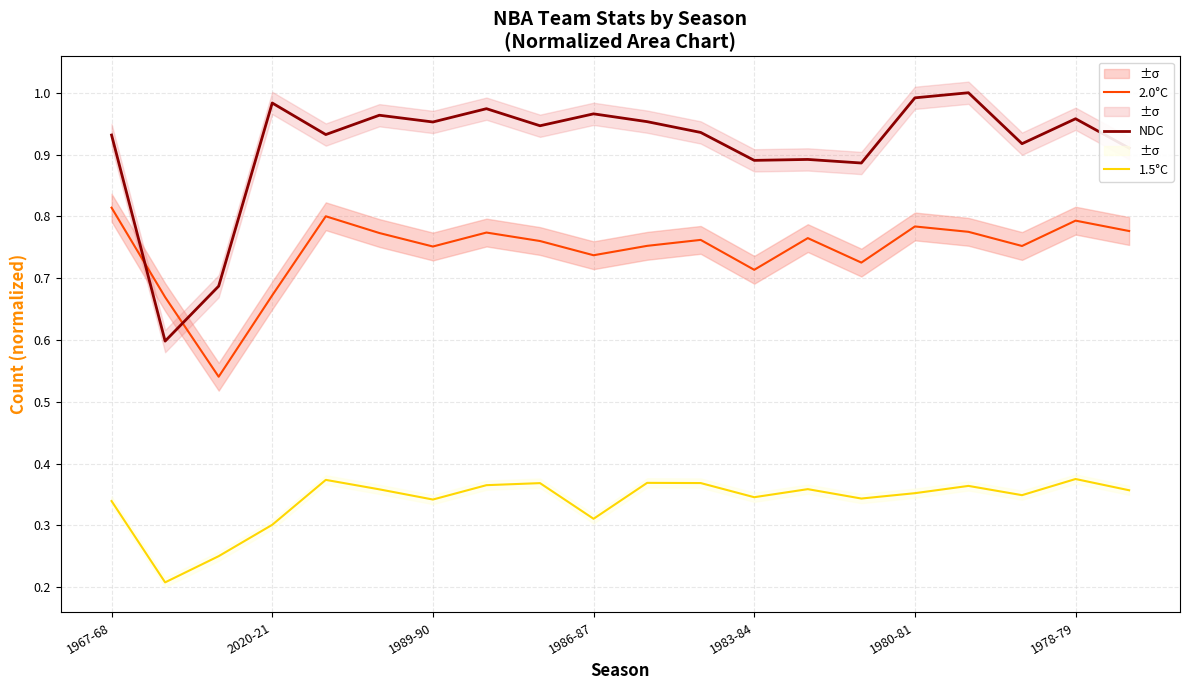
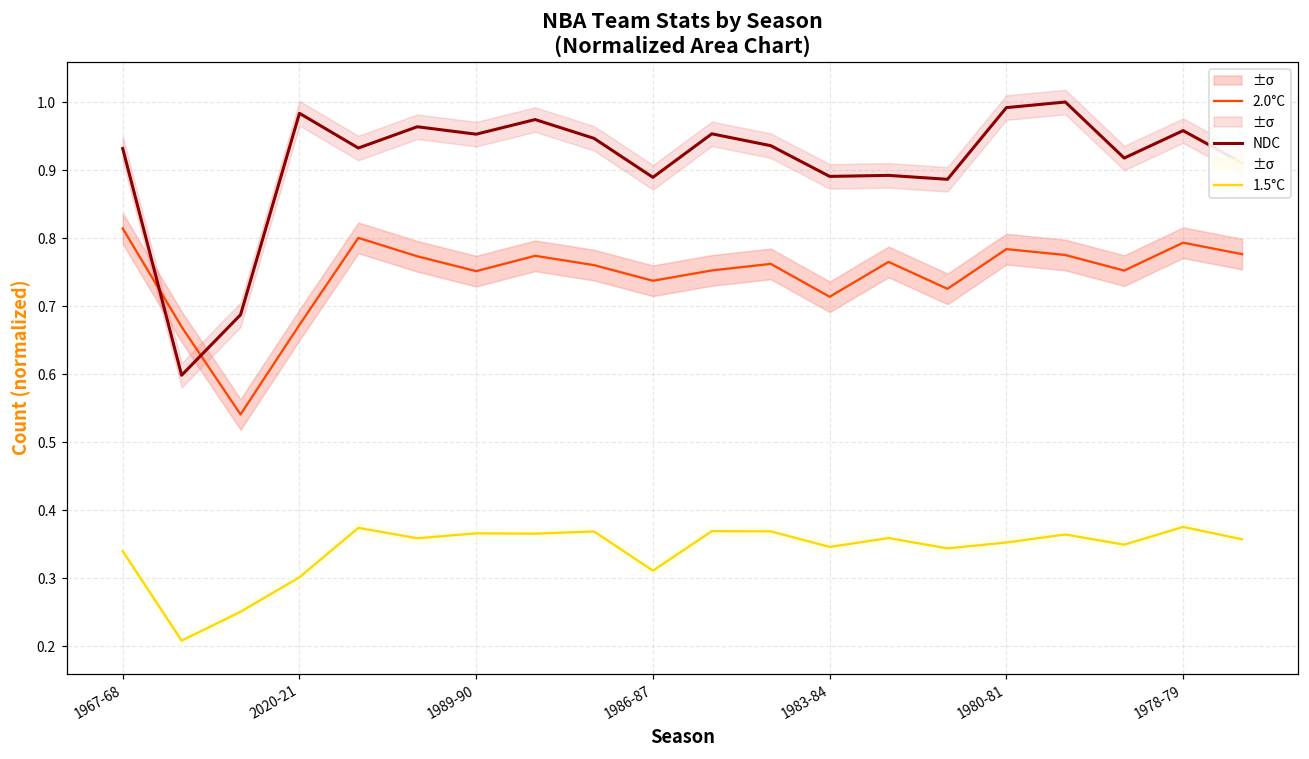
  {
    "2.0°C": {
      "1967-68": 0.81,
      "2020-21": 0.67,
      "1989-90": 0.75,
      "1986-87": 0.74,
      "1983-84": 0.71,
      "1980-81": 0.78,
      "1978-79": 0.79
    },
    "NDC": {
      "1967-68": 0.93,
      "2020-21": 0.98,
      "1989-90": 0.95,
-     "1986-87": 0.97,
+     "1986-87": 0.89,
      "1983-84": 0.89,
      "1980-81": 0.99,
      "1978-79": 0.96
    },
    "1.5°C": {
      "1967-68": 0.34,
      "2020-21": 0.30,
-     "1989-90": 0.34,
+     "1989-90": 0.37,
      "1986-87": 0.31,
      "1983-84": 0.35,
      "1980-81": 0.35,
      "1978-79": 0.38
    }
  }
